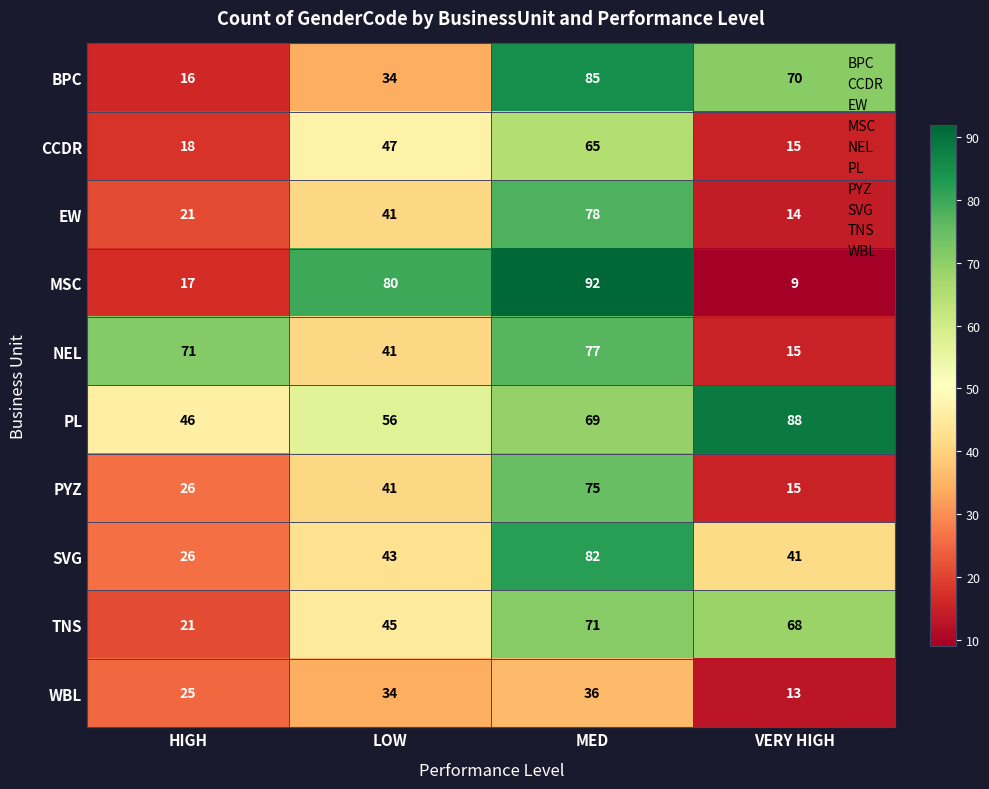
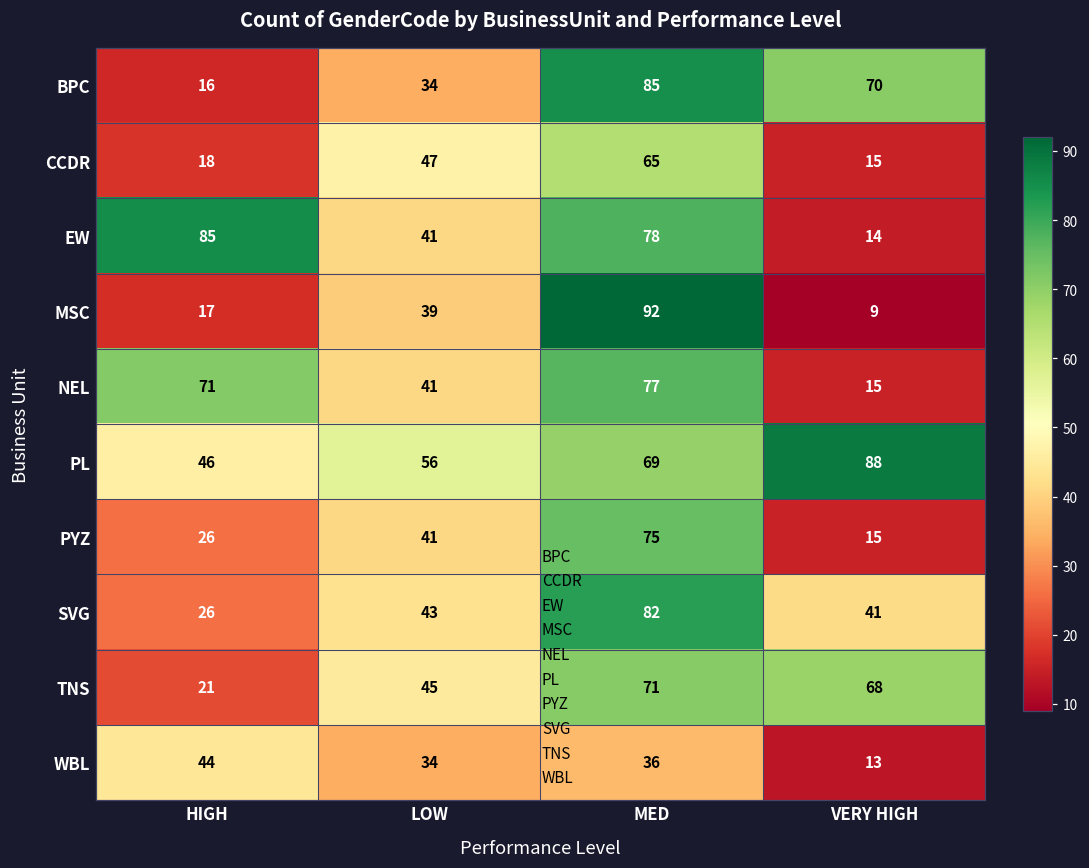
  {
    "BPC": {
      "HIGH": 16,
      "LOW": 34,
      "MED": 85,
      "VERY HIGH": 70
    },
    "CCDR": {
      "HIGH": 18,
      "LOW": 47,
      "MED": 65,
      "VERY HIGH": 15
    },
    "EW": {
-     "HIGH": 21,
+     "HIGH": 85,
      "LOW": 41,
      "MED": 78,
      "VERY HIGH": 14
    },
    "MSC": {
      "HIGH": 17,
-     "LOW": 80,
+     "LOW": 39,
      "MED": 92,
      "VERY HIGH": 9
    },
    "NEL": {
      "HIGH": 71,
      "LOW": 41,
      "MED": 77,
      "VERY HIGH": 15
    },
    "PL": {
      "HIGH": 46,
      "LOW": 56,
      "MED": 69,
      "VERY HIGH": 88
    },
    "PYZ": {
      "HIGH": 26,
      "LOW": 41,
      "MED": 75,
      "VERY HIGH": 15
    },
    "SVG": {
      "HIGH": 26,
      "LOW": 43,
      "MED": 82,
      "VERY HIGH": 41
    },
    "TNS": {
      "HIGH": 21,
      "LOW": 45,
      "MED": 71,
      "VERY HIGH": 68
    },
    "WBL": {
-     "HIGH": 25,
+     "HIGH": 44,
      "LOW": 34,
      "MED": 36,
      "VERY HIGH": 13
    }
  }
